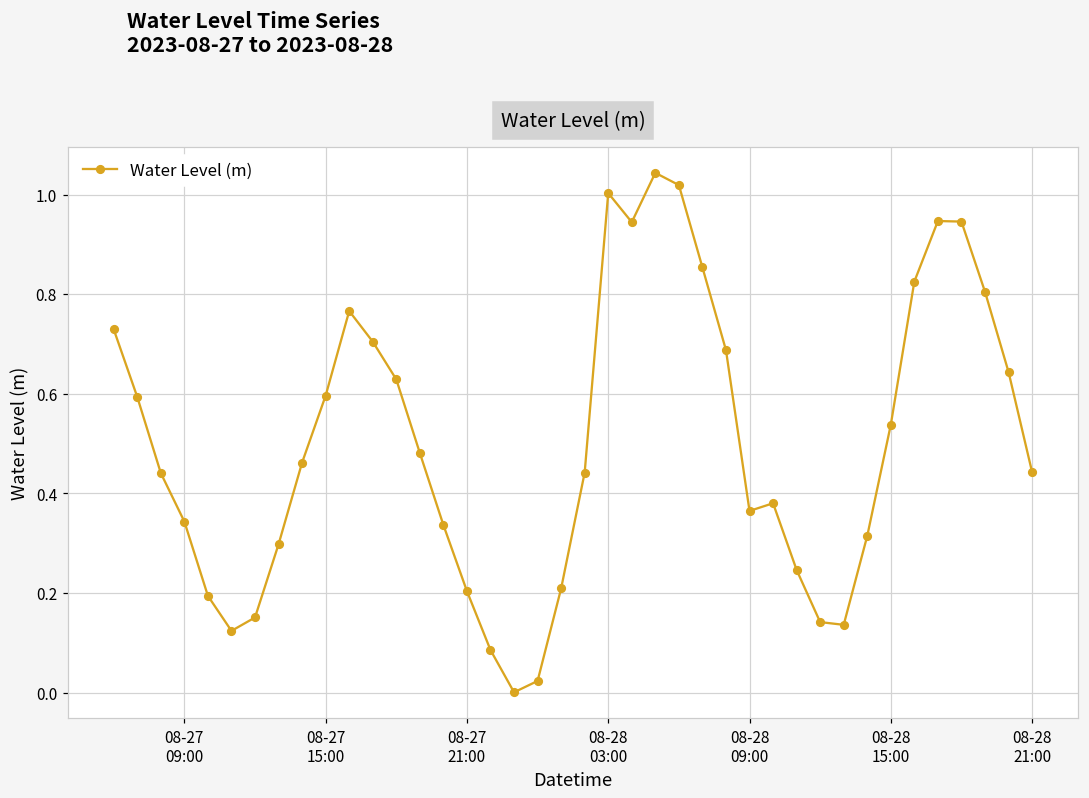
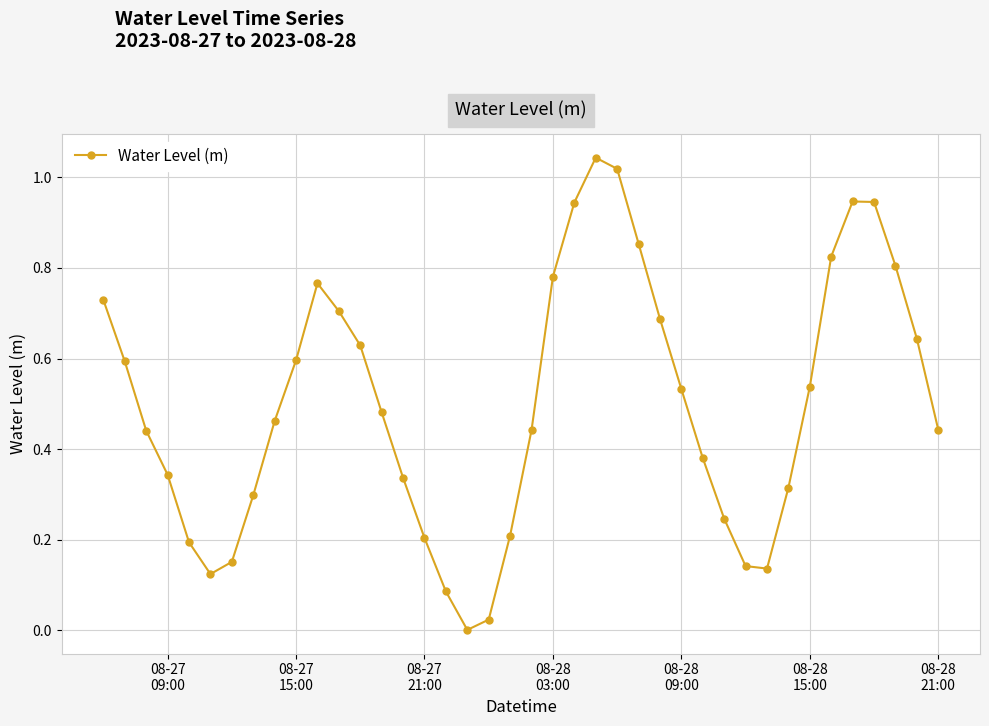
  {
    "08-27 09:00": 0.34,
    "08-27 15:00": 0.60,
    "08-27 21:00": 0.20,
-   "08-28 03:00": 1.00,
-   "08-28 09:00": 0.36,
+   "08-28 03:00": 0.78,
+   "08-28 09:00": 0.53,
    "08-28 15:00": 0.54,
    "08-28 21:00": 0.44
  }
